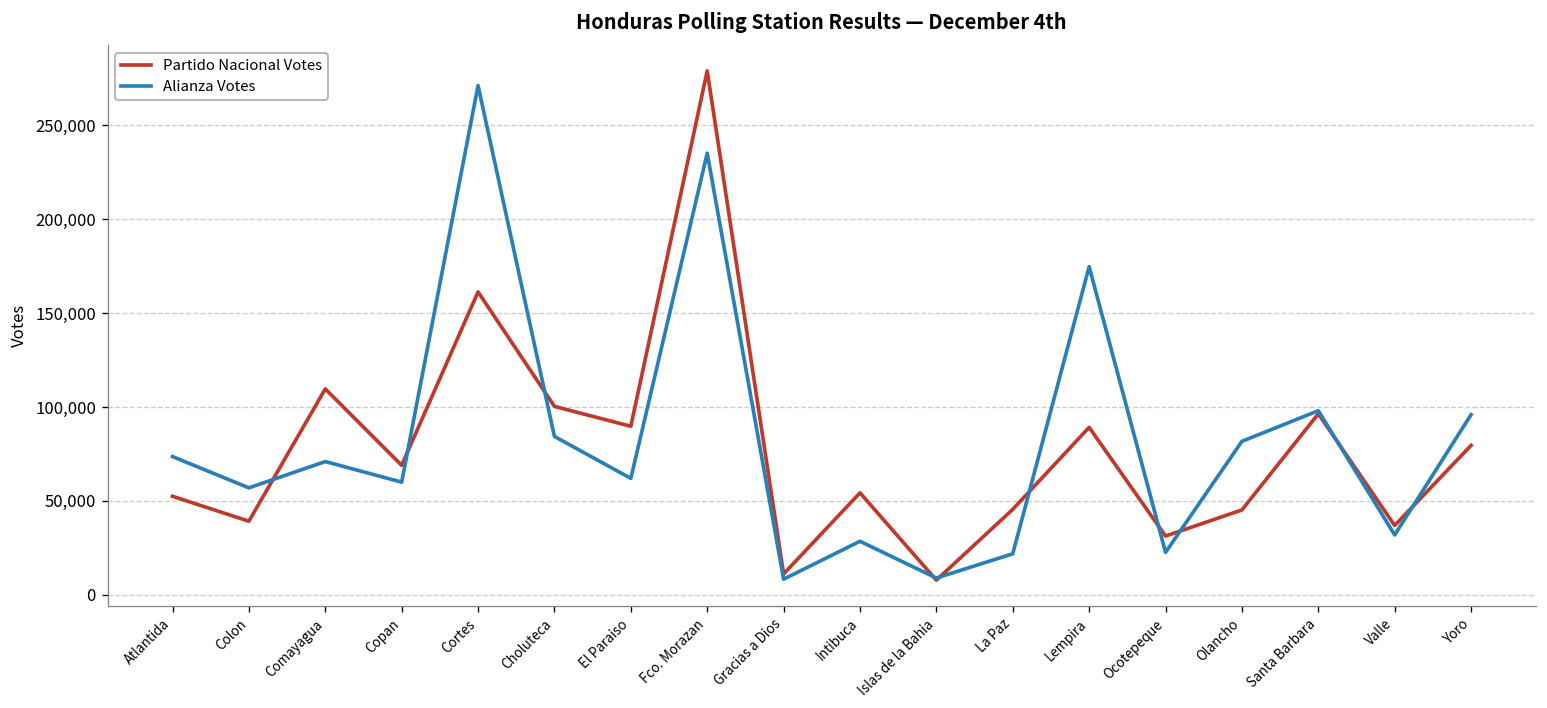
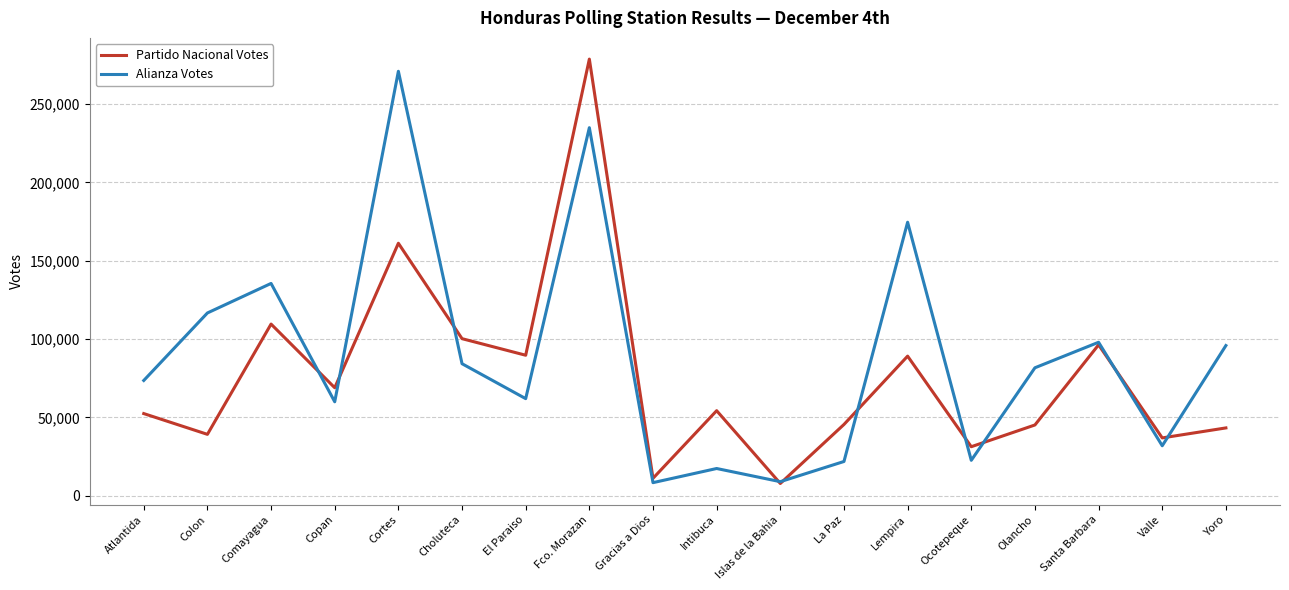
  {
    "Partido Nacional Votes": {
      "Atlantida": "52,000",
      "Colon": "39,000",
      "Comayagua": "110,000",
      "Copan": "69,000",
      "Cortes": "161,000",
      "Choluteca": "100,000",
      "El Paraiso": "90,000",
      "Fco. Morazan": "279,000",
      "Gracias a Dios": "11,000",
      "Intibuca": "54,000",
      "La Paz": "46,000",
      "Lempira": "89,000",
      "Ocotepeque": "31,000",
      "Olancho": "45,000",
      "Valle": "37,000",
-     "Yoro": "80,000"
+     "Yoro": "43,000"
    },
    "Alianza Votes": {
      "Atlantida": "74,000",
-     "Colon": "57,000",
-     "Comayagua": "71,000",
+     "Colon": "117,000",
+     "Comayagua": "136,000",
      "Copan": "60,000",
      "Cortes": "271,000",
      "Choluteca": "84,000",
      "El Paraiso": "62,000",
      "Fco. Morazan": "235,000",
      "Gracias a Dios": "8,000",
-     "Intibuca": "29,000",
+     "Intibuca": "17,000",
      "La Paz": "22,000",
      "Lempira": "175,000",
      "Ocotepeque": "23,000",
      "Olancho": "82,000",
      "Valle": "32,000",
      "Yoro": "96,000"
    }
  }
